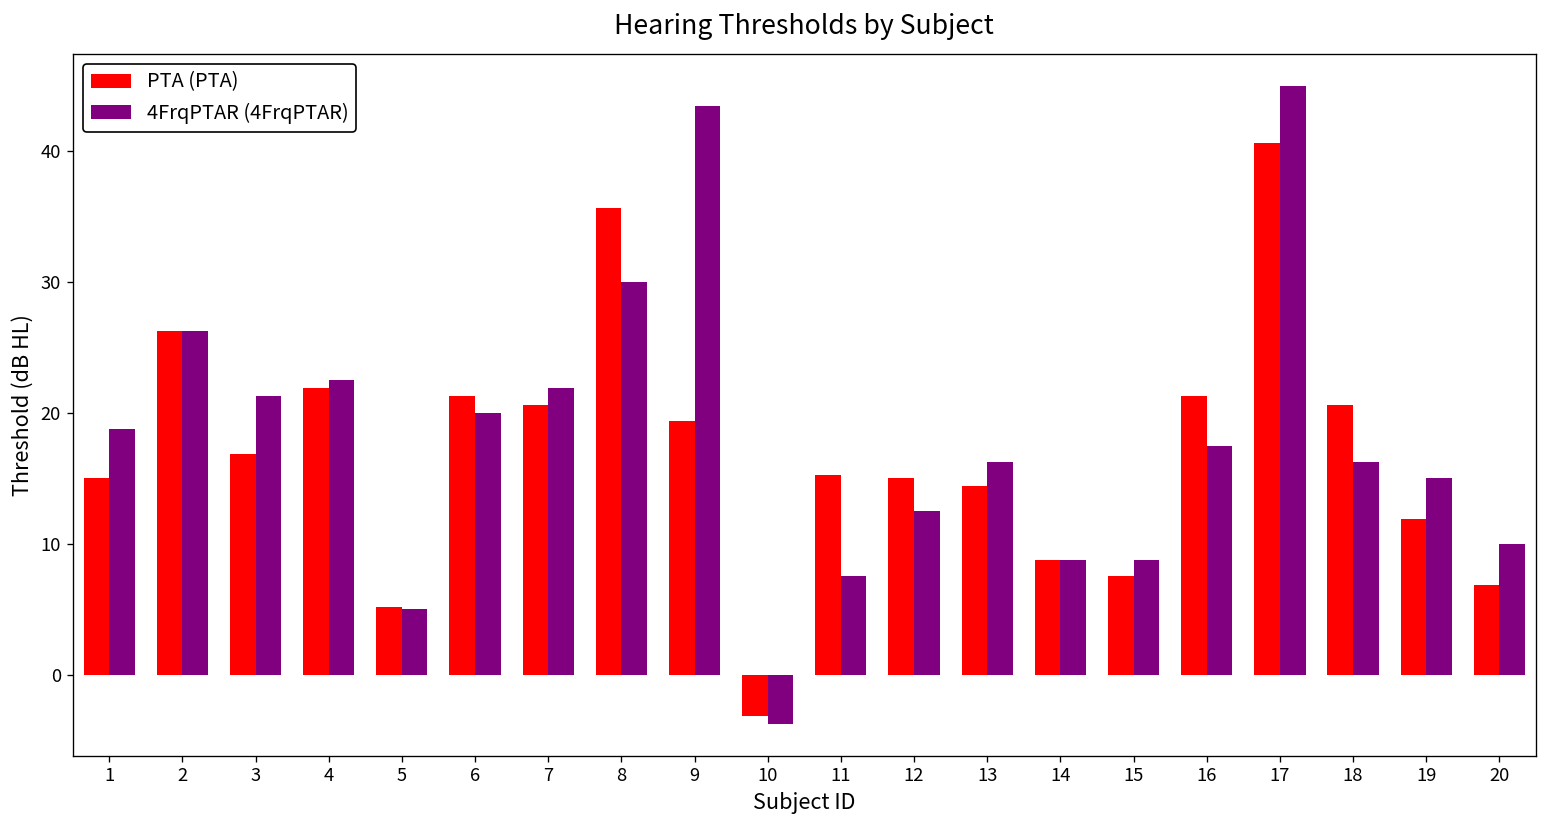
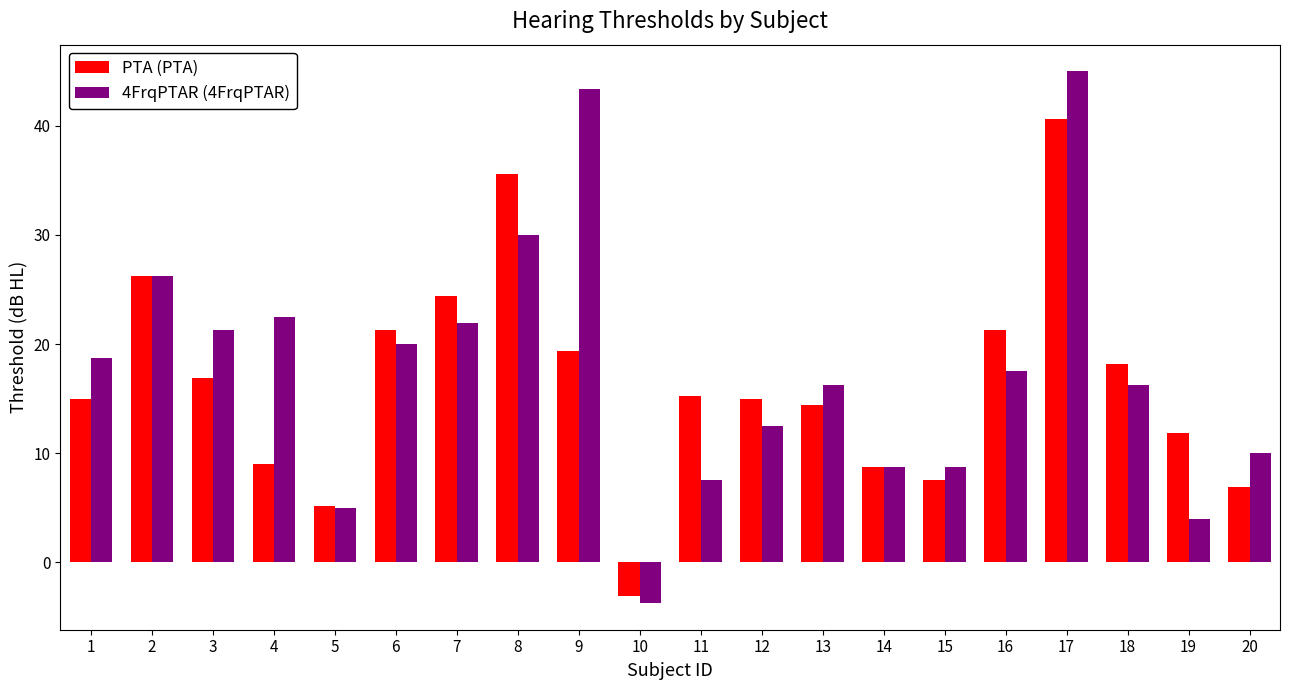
  {
    "PTA (PTA)": {
      "1": 15.0,
      "2": 26.3,
      "3": 16.9,
-     "4": 21.9,
+     "4": 9.0,
      "5": 5.2,
      "6": 21.3,
-     "7": 20.6,
+     "7": 24.4,
      "8": 35.6,
      "9": 19.4,
      "10": -3.1,
      "11": 15.3,
      "12": 15.0,
      "13": 14.4,
      "14": 8.8,
      "15": 7.5,
      "16": 21.3,
      "17": 40.6,
-     "18": 20.6,
+     "18": 18.1,
      "19": 11.9,
      "20": 6.9
    },
    "4FrqPTAR (4FrqPTAR)": {
      "1": 18.8,
      "2": 26.3,
      "3": 21.3,
      "4": 22.5,
      "5": 5,
      "6": 20,
      "7": 22,
      "8": 30,
      "9": 43.4,
      "10": -3.8,
      "11": 7.5,
      "12": 12.5,
      "13": 16.3,
      "14": 8.8,
      "15": 8.8,
      "16": 17.5,
      "17": 45,
      "18": 16.3,
-     "19": 15,
+     "19": 4,
      "20": 10
    }
  }
